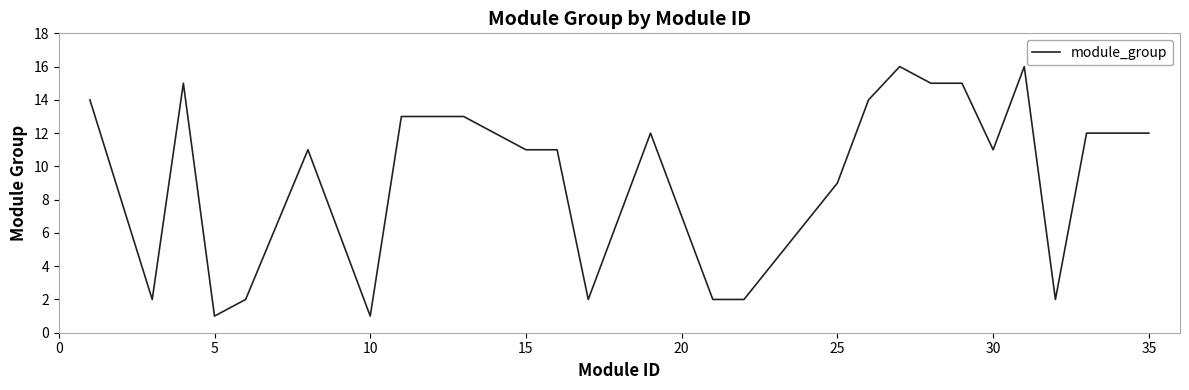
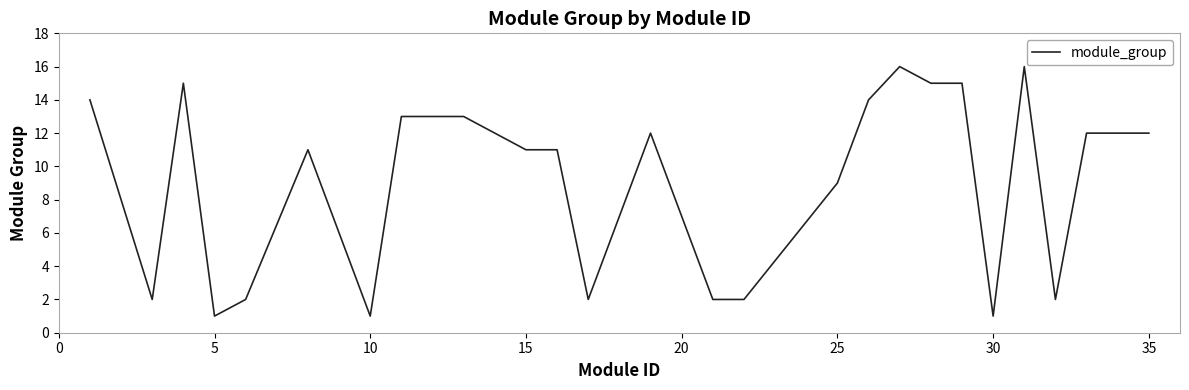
  {
    "5": 1,
    "10": 1,
    "15": 11,
    "25": 9,
-   "30": 11,
+   "30": 1,
    "35": 12
  }
